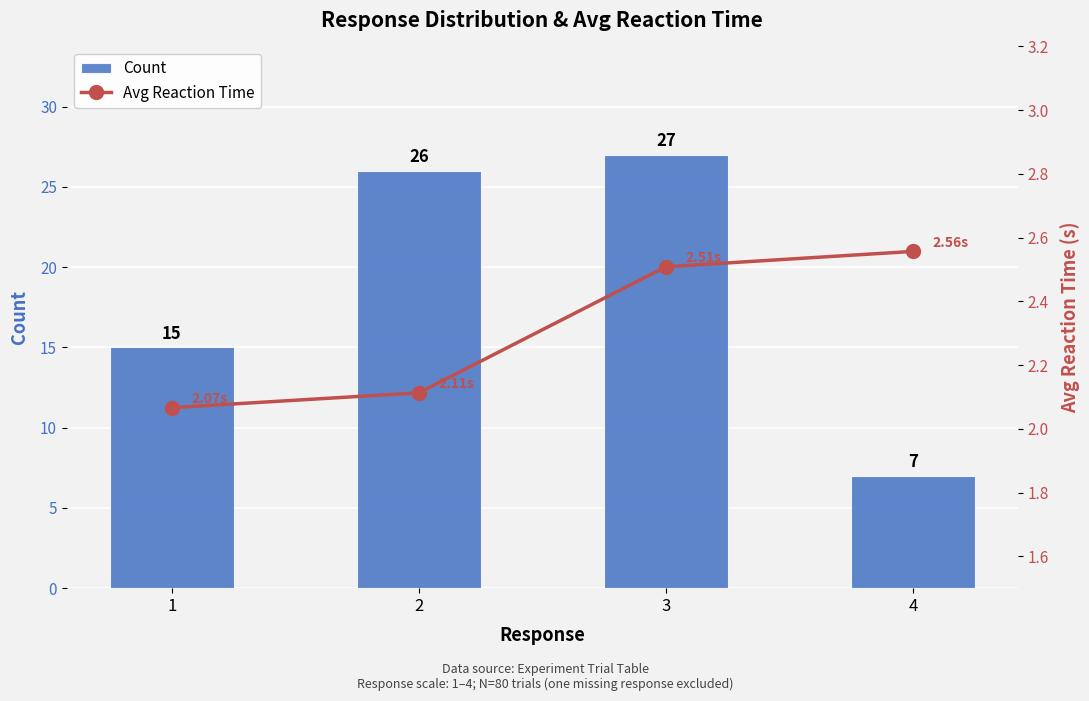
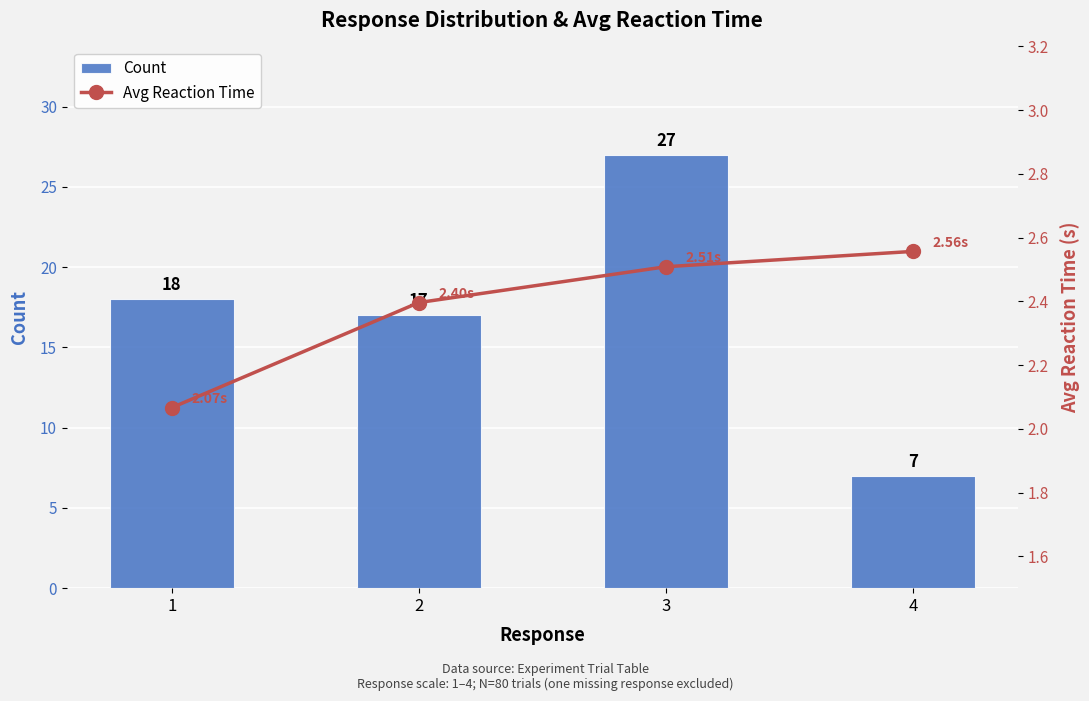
  {
    "Count": {
-     "1": "15",
-     "2": "26",
+     "1": "18",
+     "2": "17",
      "3": "27",
      "4": "7"
    },
    "Avg Reaction Time": {
      "1": "2.07s",
-     "2": "2.11s",
+     "2": "2.40s",
      "3": "2.51s",
      "4": "2.56s"
    }
  }
